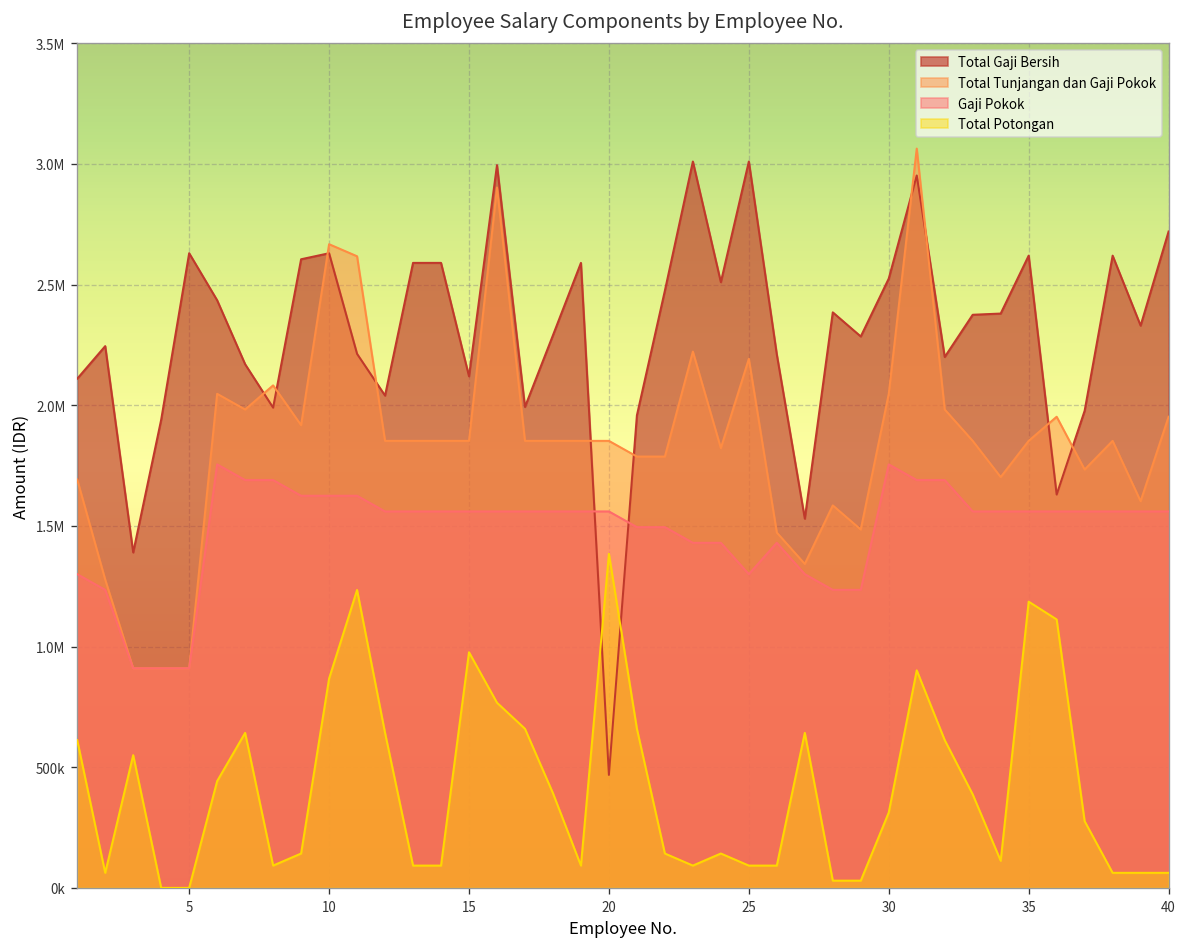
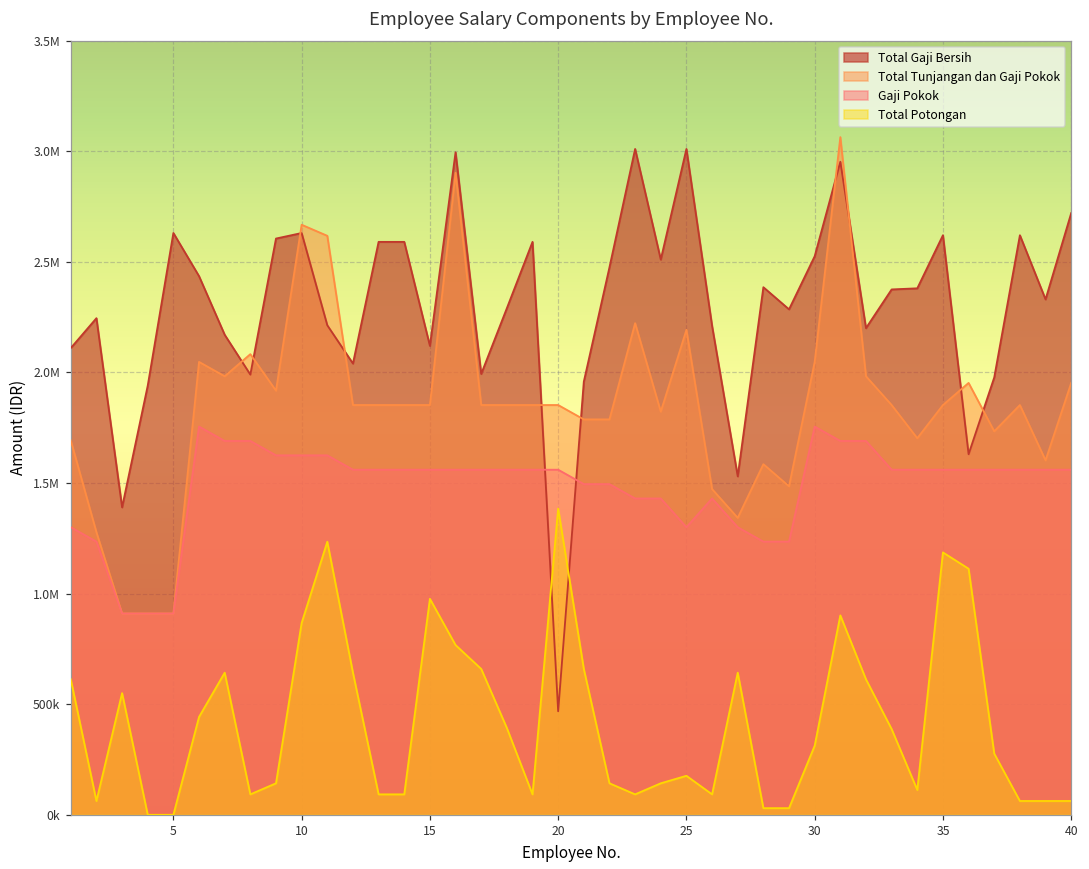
  {
    "Total Gaji Bersih": {
      "5": 2630000,
      "10": 2630000,
      "15": 2120000,
      "20": 470000,
      "25": 3010000,
      "30": 2530000,
      "35": 2620000,
      "40": 2720000
    },
    "Total Potongan": {
      "5": 0,
      "10": 870000,
      "15": 980000,
      "20": 1380000,
-     "25": 90000,
+     "25": 180000,
      "30": 310000,
      "35": 1190000,
      "40": 60000
    }
  }
